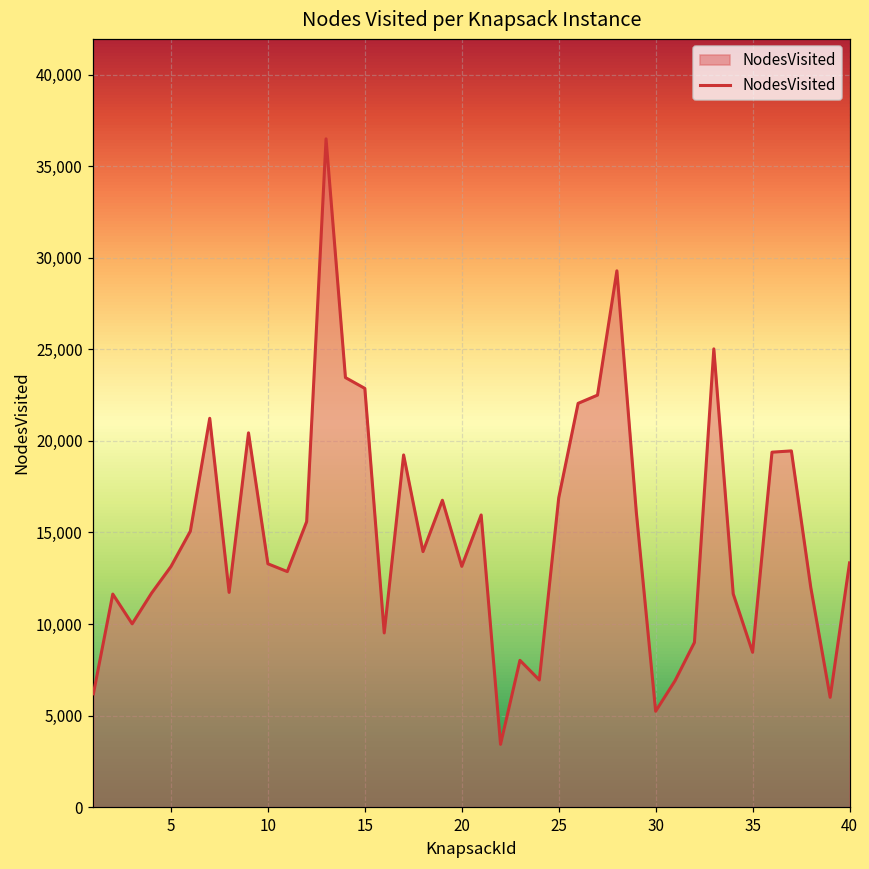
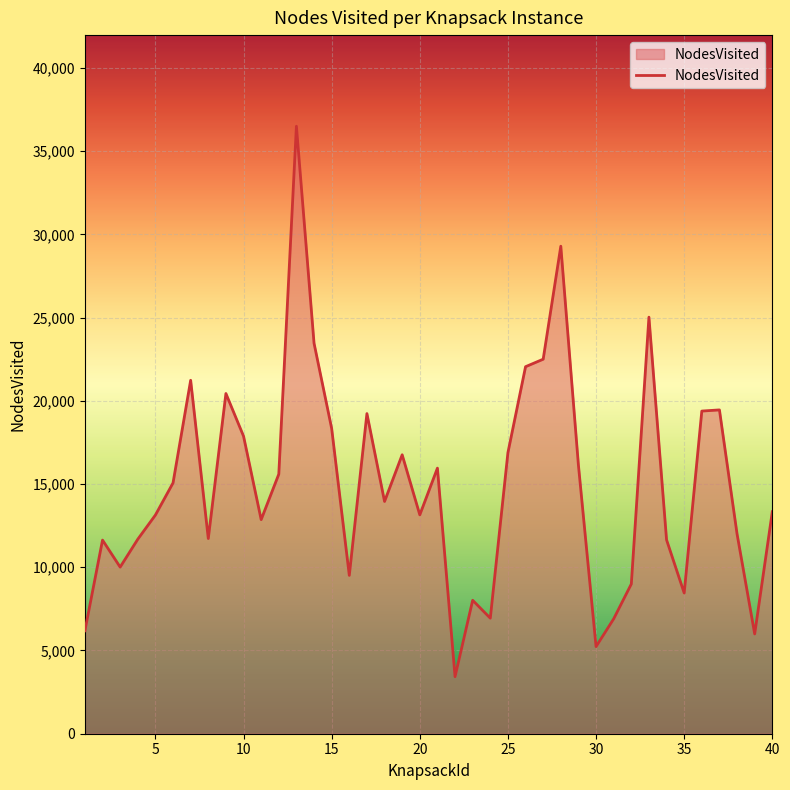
  {
    "5": "13,100",
-   "10": "13,300",
-   "15": "22,900",
+   "10": "17,900",
+   "15": "18,300",
    "20": "13,100",
    "25": "16,900",
    "30": "5,200",
    "35": "8,500",
    "40": "13,300"
  }
